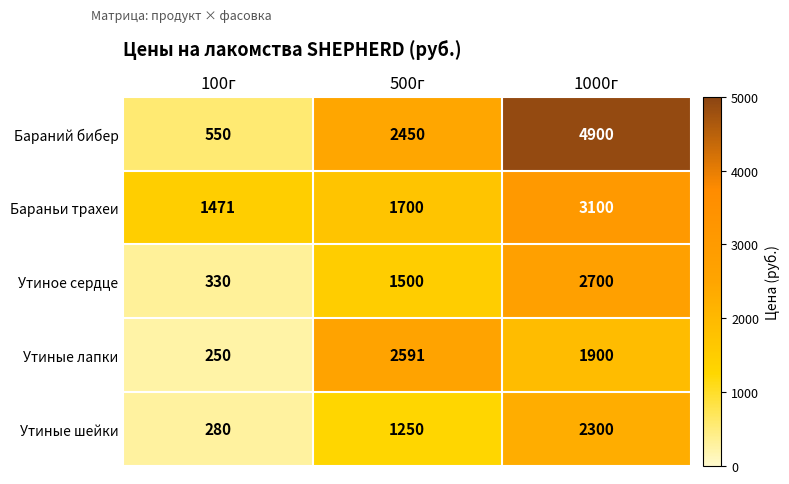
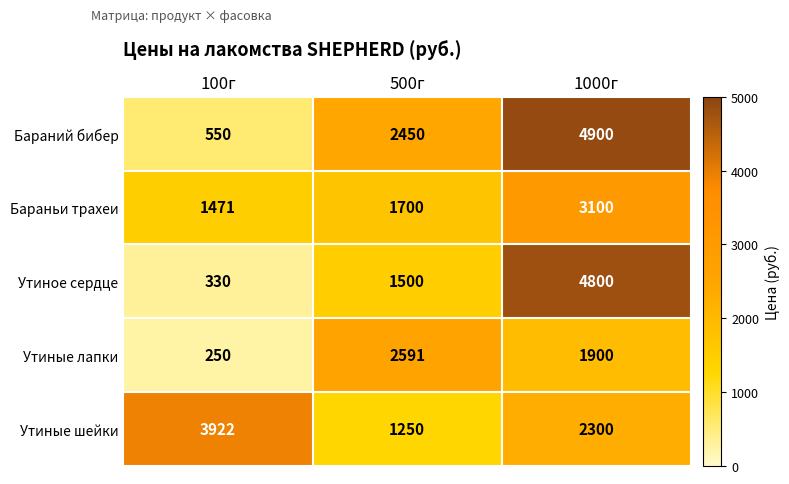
  {
    "Утиное сердце": {
-     "1000г": 2700
+     "1000г": 4800
    },
    "Утиные шейки": {
-     "100г": 280
+     "100г": 3922
    }
  }
